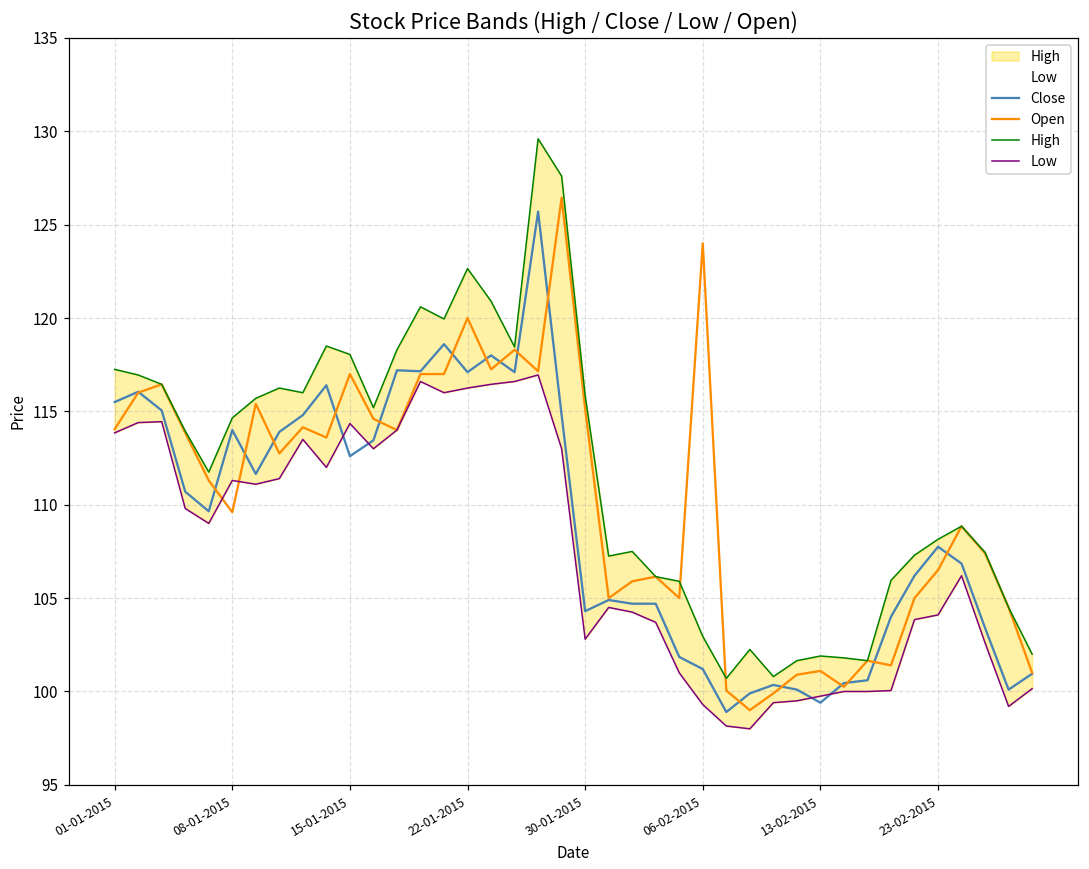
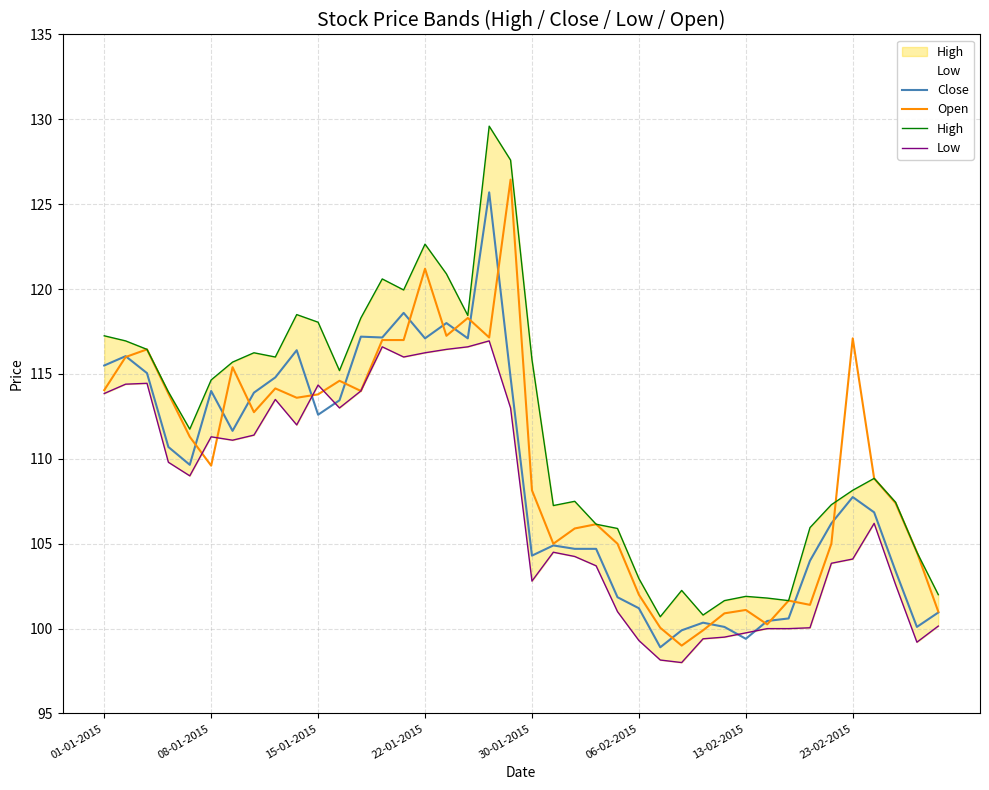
  {
    "Close": {
      "01-01-2015": 115.5,
      "08-01-2015": 114.0,
      "15-01-2015": 112.6,
      "22-01-2015": 117.1,
      "30-01-2015": 104.3,
      "06-02-2015": 101.2,
      "13-02-2015": 99.4,
      "23-02-2015": 107.8
    },
    "Open": {
      "01-01-2015": 114.1,
      "08-01-2015": 109.6,
-     "15-01-2015": 117.0,
-     "22-01-2015": 120.0,
-     "30-01-2015": 115.2,
-     "06-02-2015": 124,
+     "15-01-2015": 113.8,
+     "22-01-2015": 121.2,
+     "30-01-2015": 108.2,
+     "06-02-2015": 102,
      "13-02-2015": 101.1,
-     "23-02-2015": 106.5
+     "23-02-2015": 117.1
    }
  }
